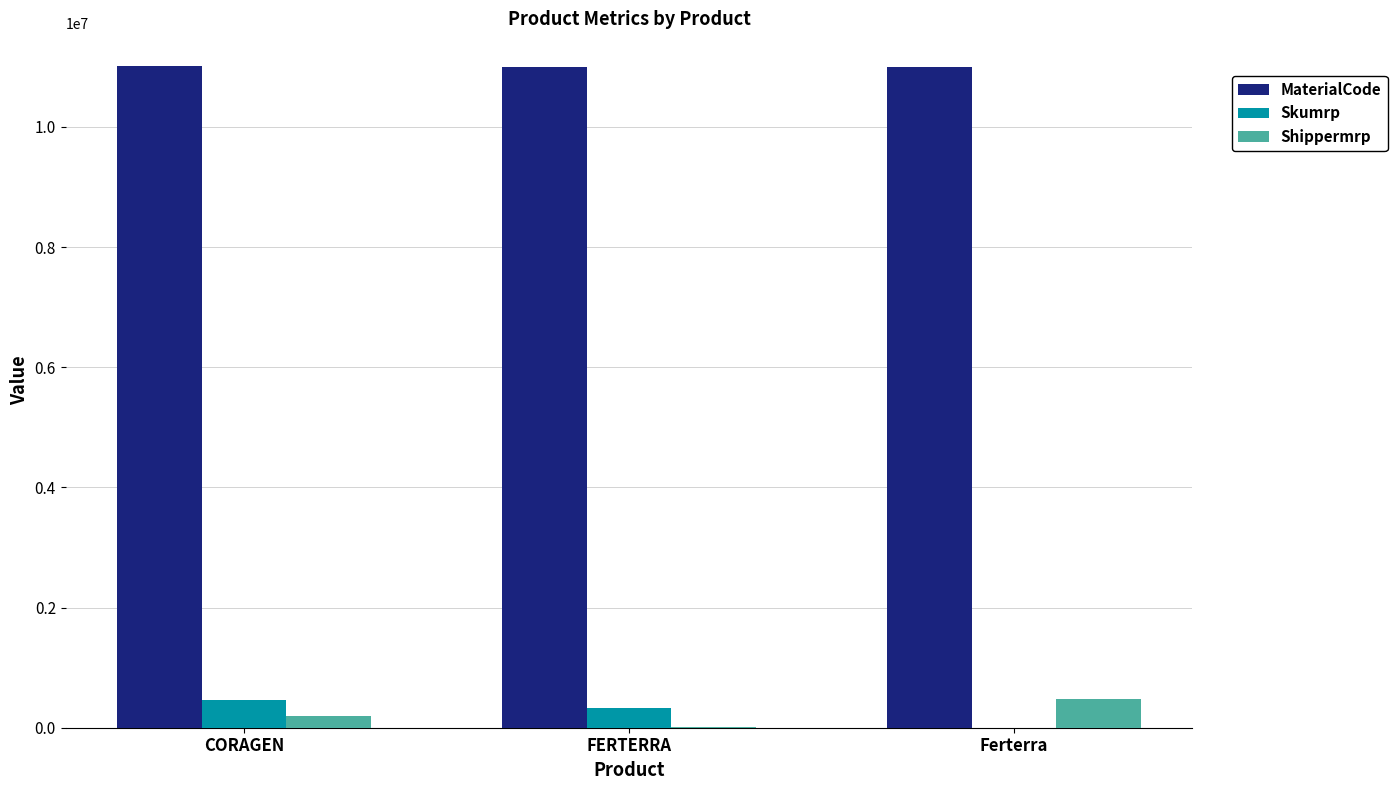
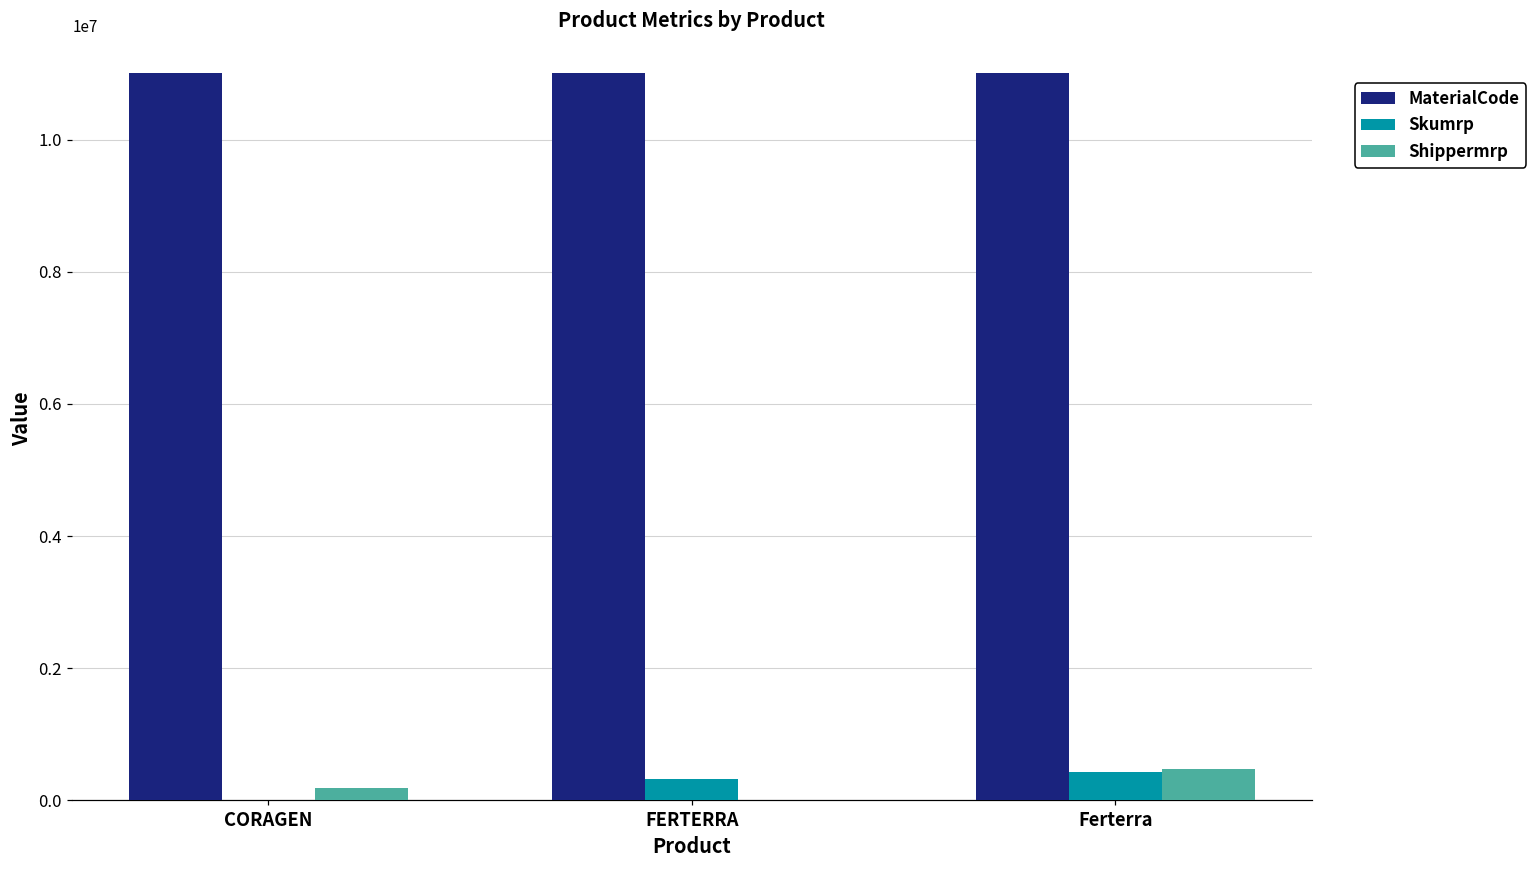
  {
    "MaterialCode": {
      "CORAGEN": 11000000,
      "FERTERRA": 11000000,
      "Ferterra": 11000000
    },
    "Skumrp": {
-     "CORAGEN": 500000,
+     "CORAGEN": 0,
      "FERTERRA": 300000,
-     "Ferterra": 0
+     "Ferterra": 400000
    },
    "Shippermrp": {
      "CORAGEN": 200000,
      "Ferterra": 500000
    }
  }
